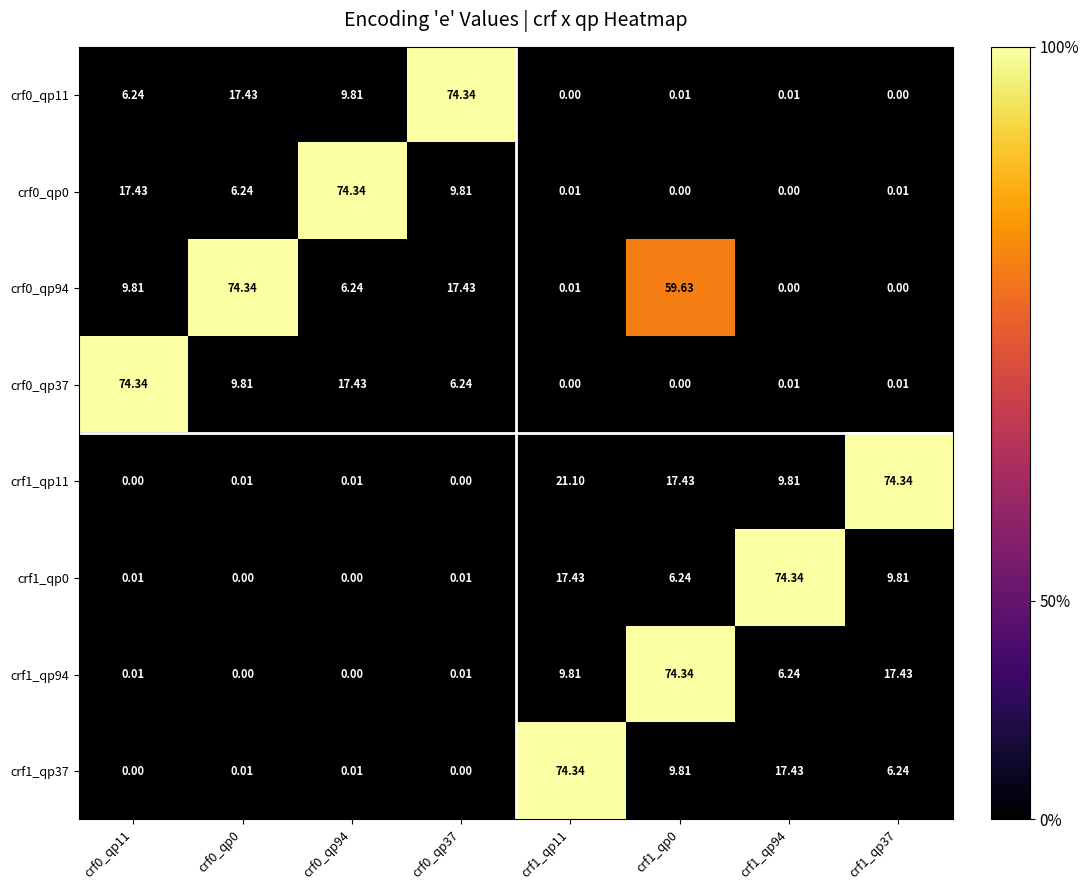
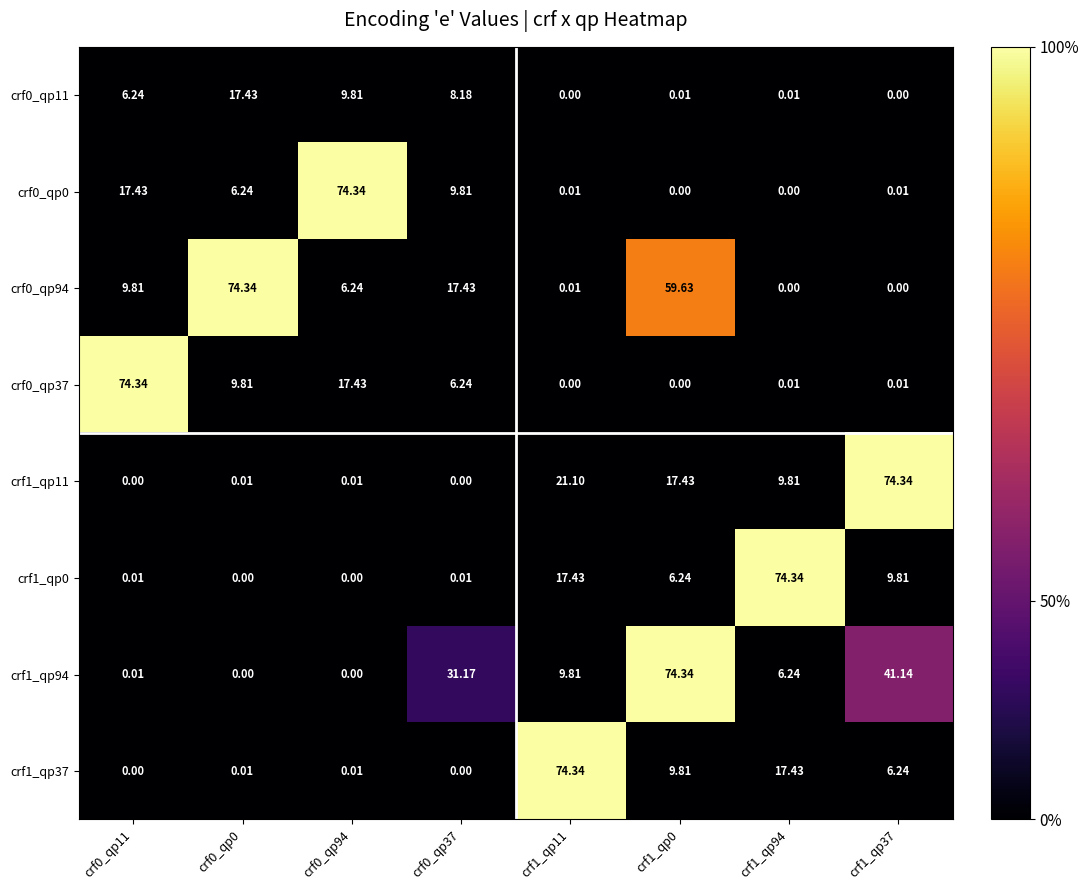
  {
    "crf0_qp11": {
      "crf0_qp11": 6.24,
      "crf0_qp0": 17.43,
      "crf0_qp94": 9.81,
-     "crf0_qp37": 74.34,
+     "crf0_qp37": 8.18,
      "crf1_qp11": 0.00,
      "crf1_qp0": 0.01,
      "crf1_qp94": 0.01,
      "crf1_qp37": 0.00
    },
    "crf0_qp0": {
      "crf0_qp11": 17.43,
      "crf0_qp0": 6.24,
      "crf0_qp94": 74.34,
      "crf0_qp37": 9.81,
      "crf1_qp11": 0.01,
      "crf1_qp0": 0.00,
      "crf1_qp94": 0.00,
      "crf1_qp37": 0.01
    },
    "crf0_qp94": {
      "crf0_qp11": 9.81,
      "crf0_qp0": 74.34,
      "crf0_qp94": 6.24,
      "crf0_qp37": 17.43,
      "crf1_qp11": 0.01,
      "crf1_qp0": 59.63,
      "crf1_qp94": 0.00,
      "crf1_qp37": 0.00
    },
    "crf0_qp37": {
      "crf0_qp11": 74.34,
      "crf0_qp0": 9.81,
      "crf0_qp94": 17.43,
      "crf0_qp37": 6.24,
      "crf1_qp11": 0.00,
      "crf1_qp0": 0.00,
      "crf1_qp94": 0.01,
      "crf1_qp37": 0.01
    },
    "crf1_qp11": {
      "crf0_qp11": 0.00,
      "crf0_qp0": 0.01,
      "crf0_qp94": 0.01,
      "crf0_qp37": 0.00,
      "crf1_qp11": 21.10,
      "crf1_qp0": 17.43,
      "crf1_qp94": 9.81,
      "crf1_qp37": 74.34
    },
    "crf1_qp0": {
      "crf0_qp11": 0.01,
      "crf0_qp0": 0.00,
      "crf0_qp94": 0.00,
      "crf0_qp37": 0.01,
      "crf1_qp11": 17.43,
      "crf1_qp0": 6.24,
      "crf1_qp94": 74.34,
      "crf1_qp37": 9.81
    },
    "crf1_qp94": {
      "crf0_qp11": 0.01,
      "crf0_qp0": 0.00,
      "crf0_qp94": 0.00,
-     "crf0_qp37": 0.01,
+     "crf0_qp37": 31.17,
      "crf1_qp11": 9.81,
      "crf1_qp0": 74.34,
      "crf1_qp94": 6.24,
-     "crf1_qp37": 17.43
+     "crf1_qp37": 41.14
    },
    "crf1_qp37": {
      "crf0_qp11": 0.00,
      "crf0_qp0": 0.01,
      "crf0_qp94": 0.01,
      "crf0_qp37": 0.00,
      "crf1_qp11": 74.34,
      "crf1_qp0": 9.81,
      "crf1_qp94": 17.43,
      "crf1_qp37": 6.24
    }
  }
